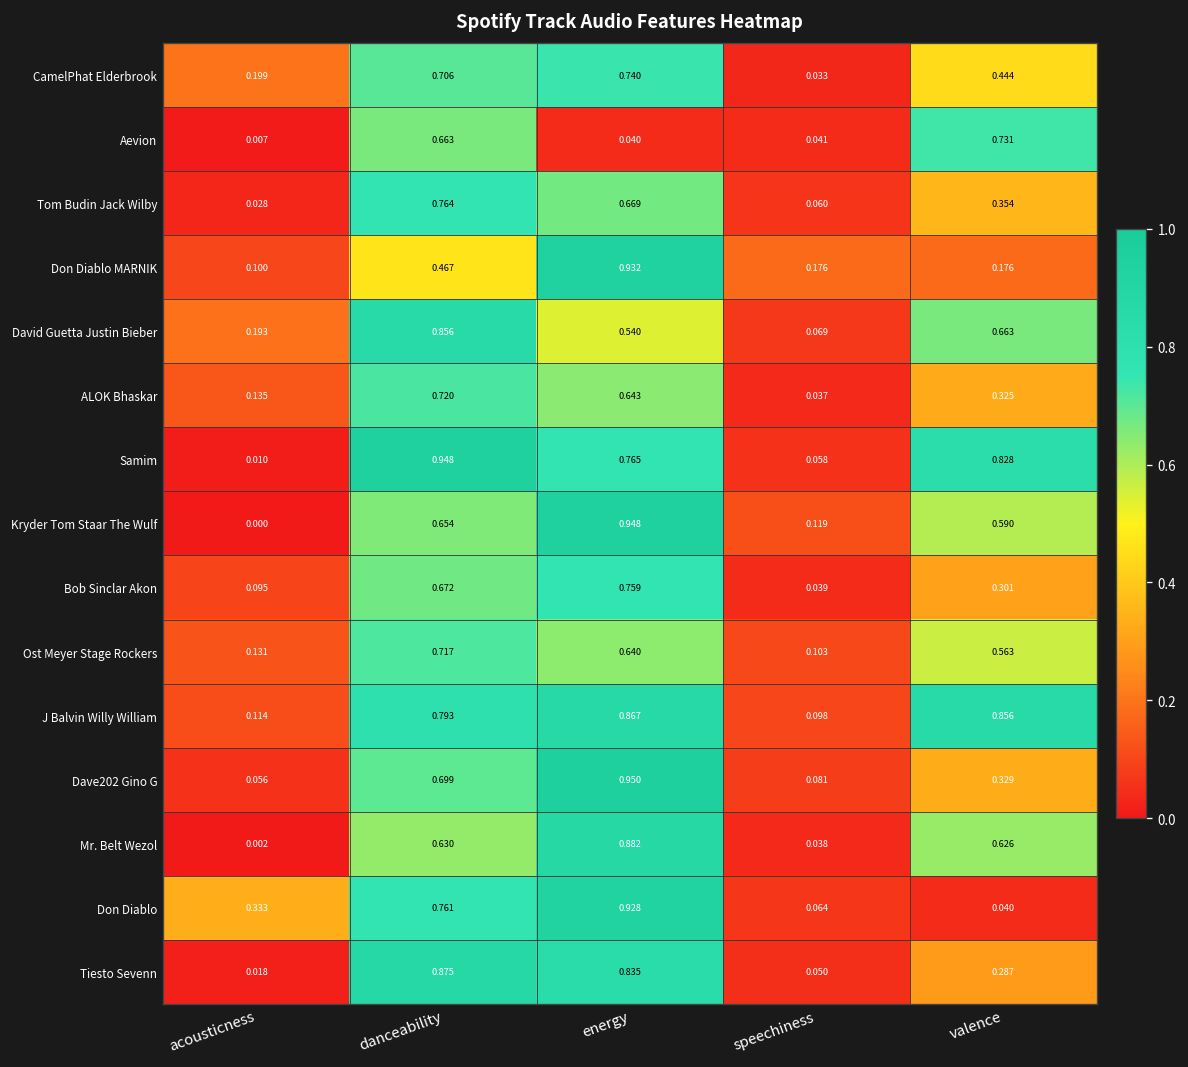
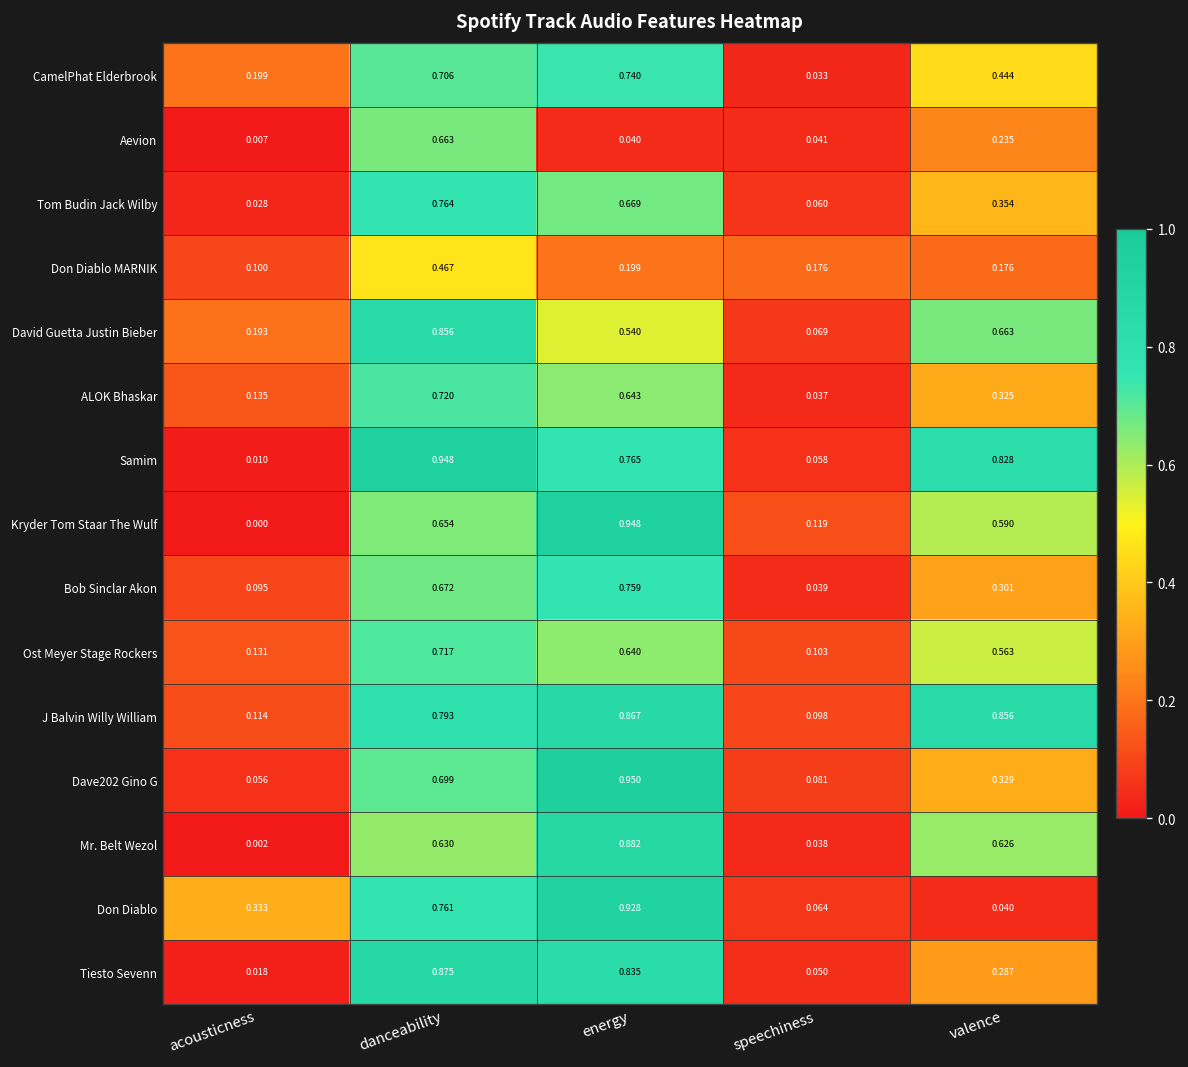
  {
    "CamelPhat Elderbrook": {
      "acousticness": 0.199,
      "danceability": 0.706,
      "energy": 0.740,
      "speechiness": 0.033,
      "valence": 0.444
    },
    "Aevion": {
      "acousticness": 0.007,
      "danceability": 0.663,
      "energy": 0.040,
      "speechiness": 0.041,
-     "valence": 0.731
+     "valence": 0.235
    },
    "Tom Budin Jack Wilby": {
      "acousticness": 0.028,
      "danceability": 0.764,
      "energy": 0.669,
      "speechiness": 0.060,
      "valence": 0.354
    },
    "Don Diablo MARNIK": {
      "acousticness": 0.100,
      "danceability": 0.467,
-     "energy": 0.932,
+     "energy": 0.199,
      "speechiness": 0.176,
      "valence": 0.176
    },
    "David Guetta Justin Bieber": {
      "acousticness": 0.193,
      "danceability": 0.856,
      "energy": 0.540,
      "speechiness": 0.069,
      "valence": 0.663
    },
    "ALOK Bhaskar": {
      "acousticness": 0.135,
      "danceability": 0.720,
      "energy": 0.643,
      "speechiness": 0.037,
      "valence": 0.325
    },
    "Samim": {
      "acousticness": 0.010,
      "danceability": 0.948,
      "energy": 0.765,
      "speechiness": 0.058,
      "valence": 0.828
    },
    "Kryder Tom Staar The Wulf": {
      "acousticness": 0.000,
      "danceability": 0.654,
      "energy": 0.948,
      "speechiness": 0.119,
      "valence": 0.590
    },
    "Bob Sinclar Akon": {
      "acousticness": 0.095,
      "danceability": 0.672,
      "energy": 0.759,
      "speechiness": 0.039,
      "valence": 0.301
    },
    "Ost Meyer Stage Rockers": {
      "acousticness": 0.131,
      "danceability": 0.717,
      "energy": 0.640,
      "speechiness": 0.103,
      "valence": 0.563
    },
    "J Balvin Willy William": {
      "acousticness": 0.114,
      "danceability": 0.793,
      "energy": 0.867,
      "speechiness": 0.098,
      "valence": 0.856
    },
    "Dave202 Gino G": {
      "acousticness": 0.056,
      "danceability": 0.699,
      "energy": 0.950,
      "speechiness": 0.081,
      "valence": 0.329
    },
    "Mr. Belt Wezol": {
      "acousticness": 0.002,
      "danceability": 0.630,
      "energy": 0.882,
      "speechiness": 0.038,
      "valence": 0.626
    },
    "Don Diablo": {
      "acousticness": 0.333,
      "danceability": 0.761,
      "energy": 0.928,
      "speechiness": 0.064,
      "valence": 0.040
    },
    "Tiesto Sevenn": {
      "acousticness": 0.018,
      "danceability": 0.875,
      "energy": 0.835,
      "speechiness": 0.050,
      "valence": 0.287
    }
  }
